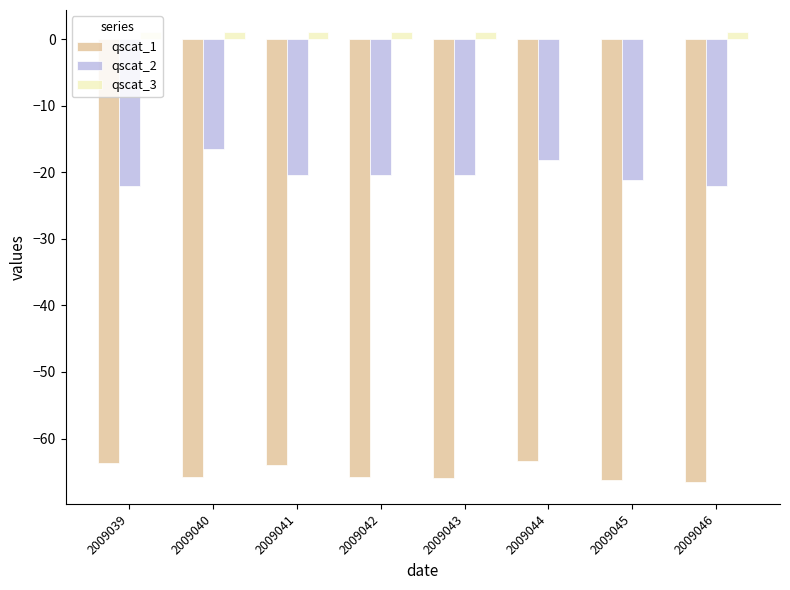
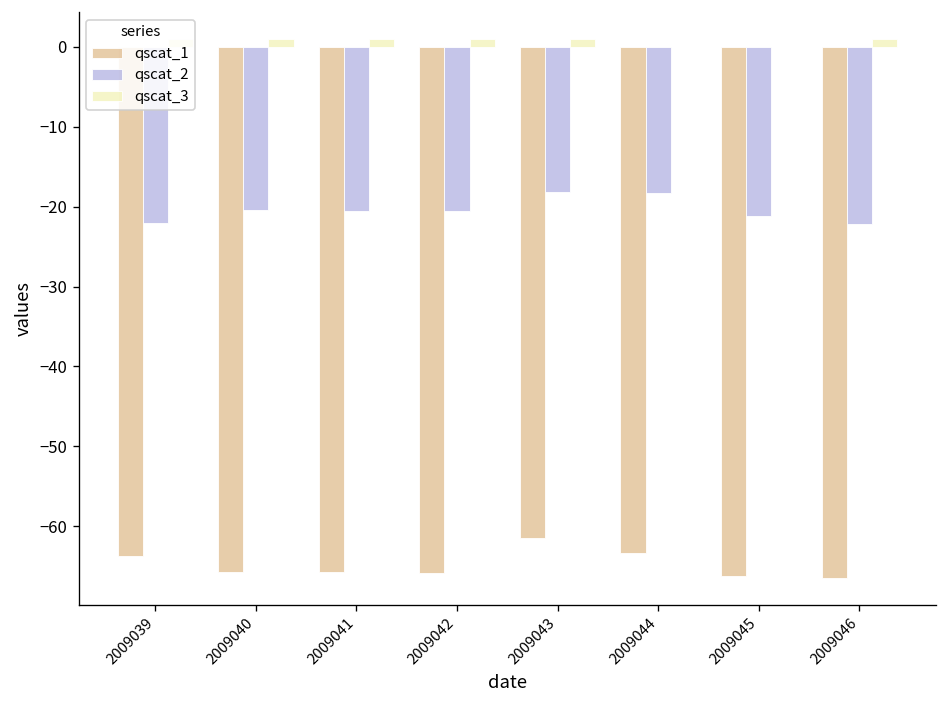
  {
    "qscat_1": {
      "2009039": -64,
      "2009040": -66,
-     "2009041": -64,
+     "2009041": -66,
      "2009042": -66,
-     "2009043": -66,
+     "2009043": -61,
      "2009044": -63,
      "2009045": -66,
      "2009046": -66
    },
    "qscat_2": {
      "2009039": -22,
-     "2009040": -16,
+     "2009040": -20,
      "2009041": -20,
      "2009042": -20,
-     "2009043": -20,
+     "2009043": -18,
      "2009044": -18,
      "2009045": -21,
      "2009046": -22
    },
    "qscat_3": {
      "2009040": 1,
      "2009041": 1,
      "2009042": 1,
      "2009043": 1,
      "2009044": 0,
      "2009045": 0,
      "2009046": 1
    }
  }
